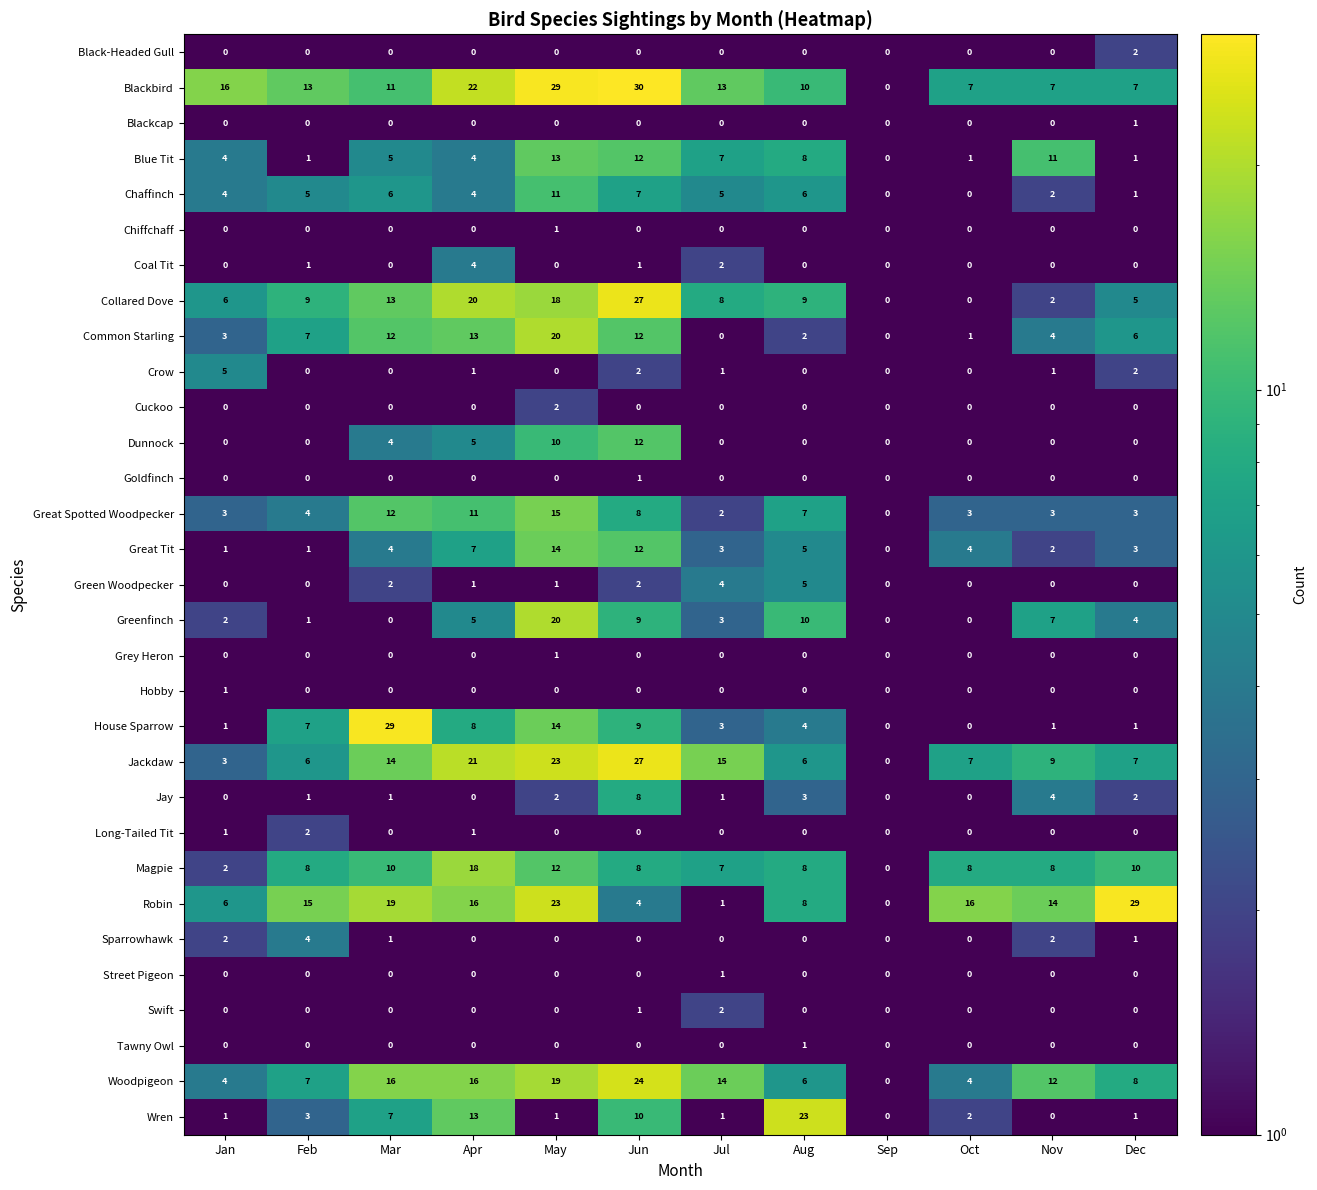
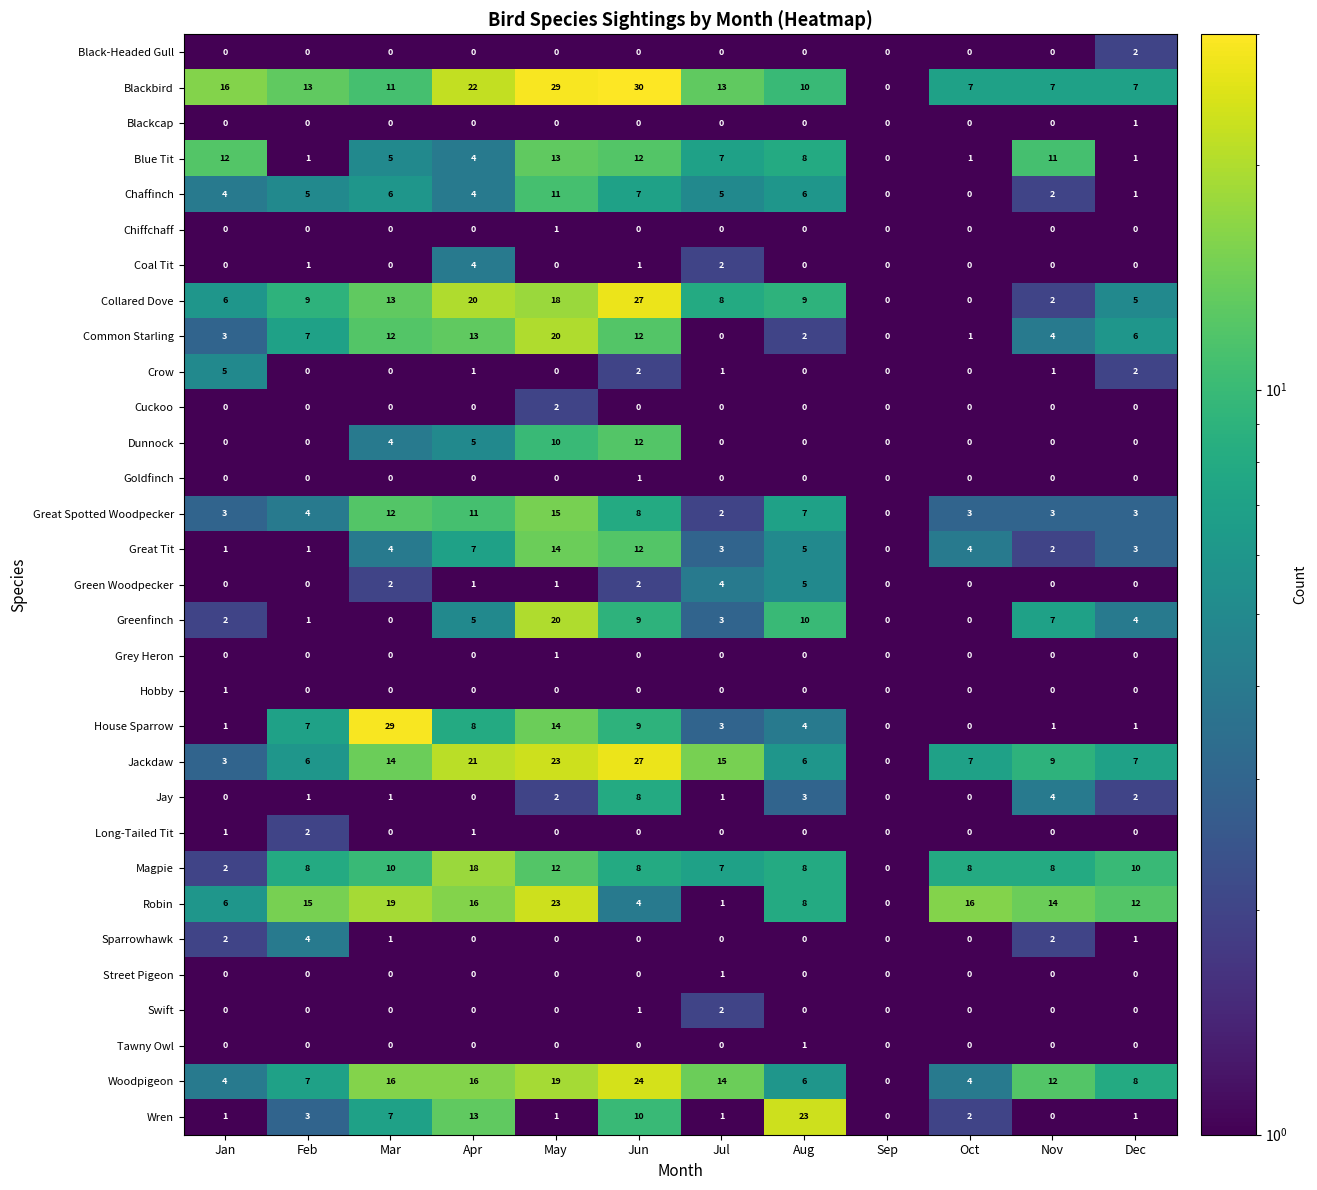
  {
    "Blue Tit": {
-     "Jan": 4,
+     "Jan": 12,
      "Feb": 1,
      "Mar": 5,
      "Apr": 4,
      "May": 13,
      "Jun": 12,
      "Jul": 7,
      "Aug": 8,
      "Sep": 0,
      "Oct": 1,
      "Nov": 11,
      "Dec": 1
    },
    "Robin": {
      "Jan": 6,
      "Feb": 15,
      "Mar": 19,
      "Apr": 16,
      "May": 23,
      "Jun": 4,
      "Jul": 1,
      "Aug": 8,
      "Sep": 0,
      "Oct": 16,
      "Nov": 14,
-     "Dec": 29
+     "Dec": 12
    }
  }
